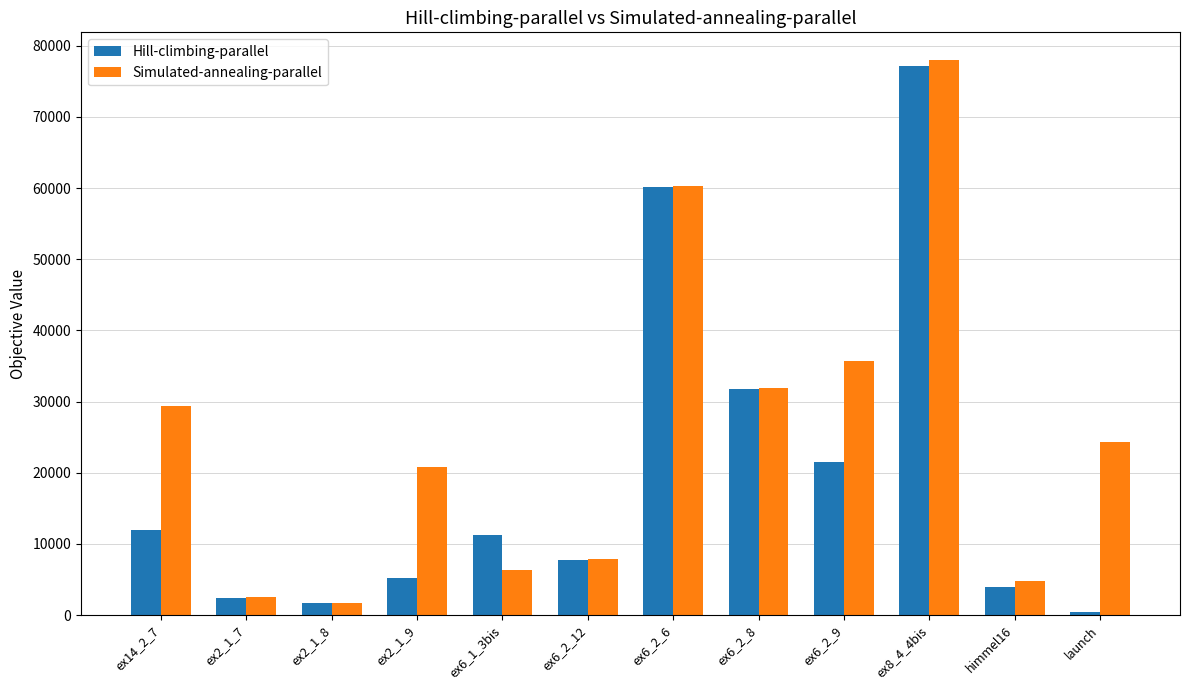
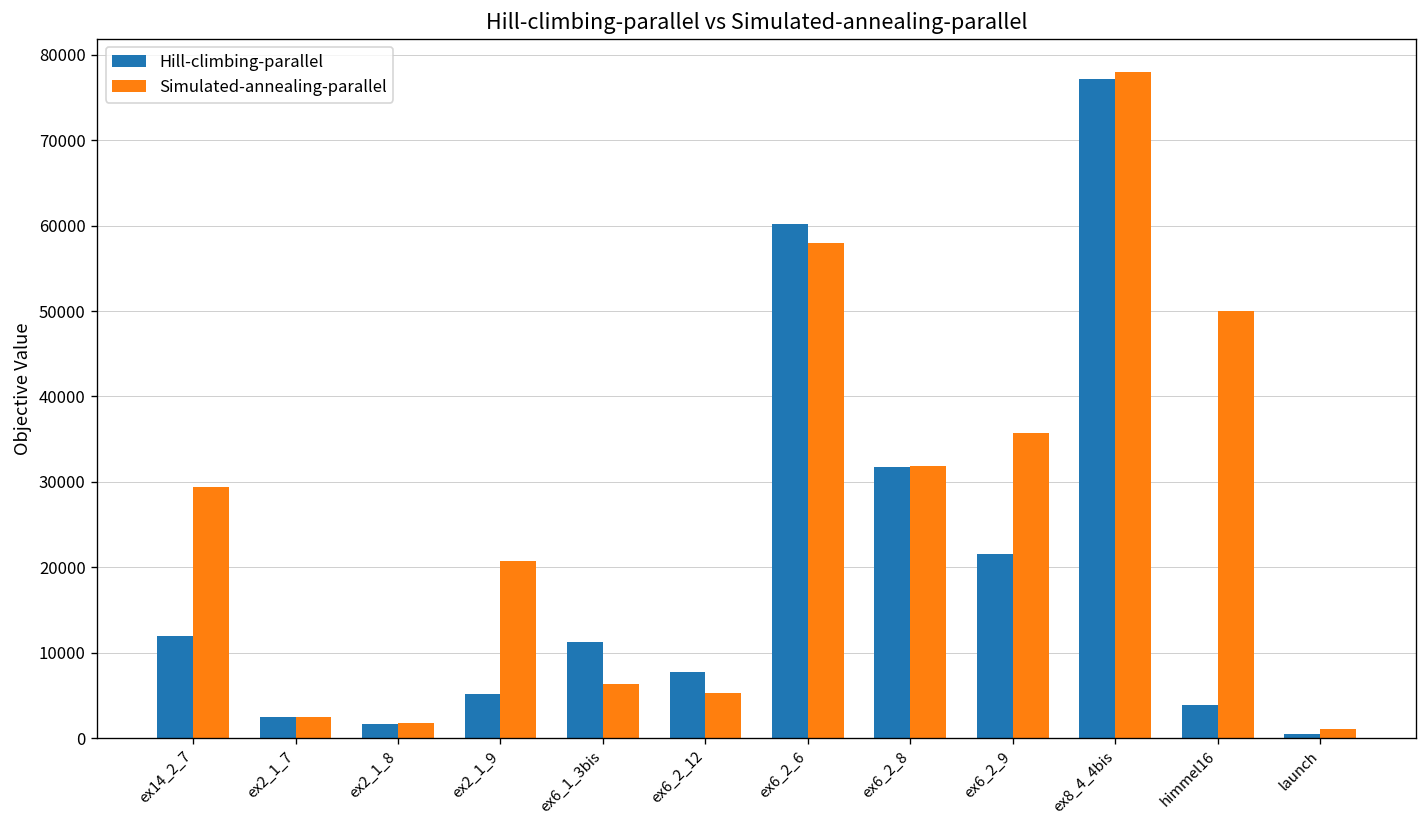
  {
    "Hill-climbing-parallel": {
      "ex14_2_7": 12000,
      "ex2_1_7": 2000,
      "ex2_1_8": 2000,
      "ex2_1_9": 5000,
      "ex6_1_3bis": 11000,
      "ex6_2_12": 8000,
      "ex6_2_6": 60000,
      "ex6_2_8": 32000,
      "ex6_2_9": 22000,
      "ex8_4_4bis": 77000,
      "himmel16": 4000,
      "launch": 0
    },
    "Simulated-annealing-parallel": {
      "ex14_2_7": 29000,
      "ex2_1_7": 2000,
      "ex2_1_8": 2000,
      "ex2_1_9": 21000,
      "ex6_1_3bis": 6000,
-     "ex6_2_12": 8000,
-     "ex6_2_6": 60000,
+     "ex6_2_12": 5000,
+     "ex6_2_6": 58000,
      "ex6_2_8": 32000,
      "ex6_2_9": 36000,
      "ex8_4_4bis": 78000,
-     "himmel16": 5000,
-     "launch": 24000
+     "himmel16": 50000,
+     "launch": 1000
    }
  }
